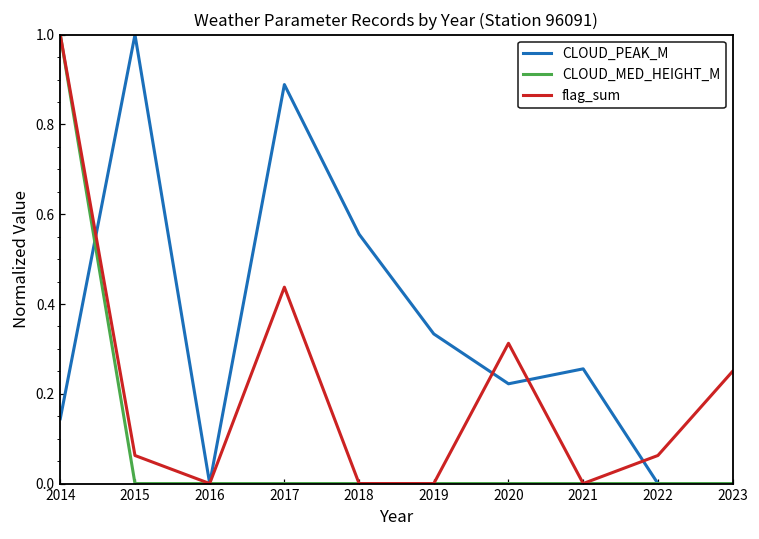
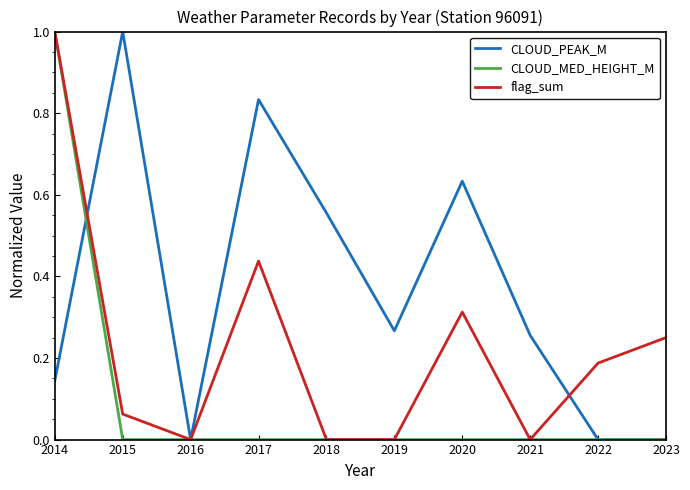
  {
    "CLOUD_PEAK_M": {
      "2014": 0.14,
      "2015": 1.00,
-     "2017": 0.89,
+     "2017": 0.83,
      "2018": 0.56,
-     "2019": 0.33,
-     "2020": 0.22,
+     "2019": 0.27,
+     "2020": 0.63,
      "2021": 0.26
    },
    "CLOUD_MED_HEIGHT_M": {
      "2015": 0.00,
      "2017": 0.00,
      "2020": 0.00
    },
    "flag_sum": {
      "2015": 0.06,
      "2017": 0.44,
      "2020": 0.31,
-     "2022": 0.06,
+     "2022": 0.19,
      "2023": 0.25
    }
  }
